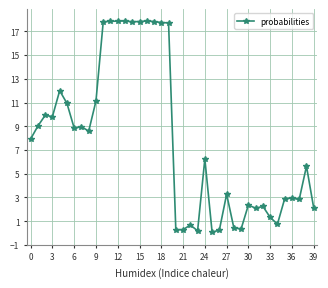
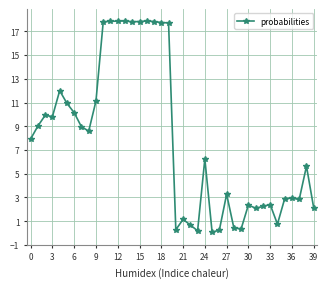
  {
    "0": 7.9,
    "3": 9.8,
-   "6": 8.8,
+   "6": 10.1,
    "9": 11.1,
    "12": 17.9,
    "15": 17.8,
    "18": 17.7,
-   "21": 0.3,
+   "21": 1.2,
    "24": 6.2,
    "27": 3.3,
    "30": 2.4,
-   "33": 1.3,
+   "33": 2.4,
    "36": 2.9,
    "39": 2.1
  }
